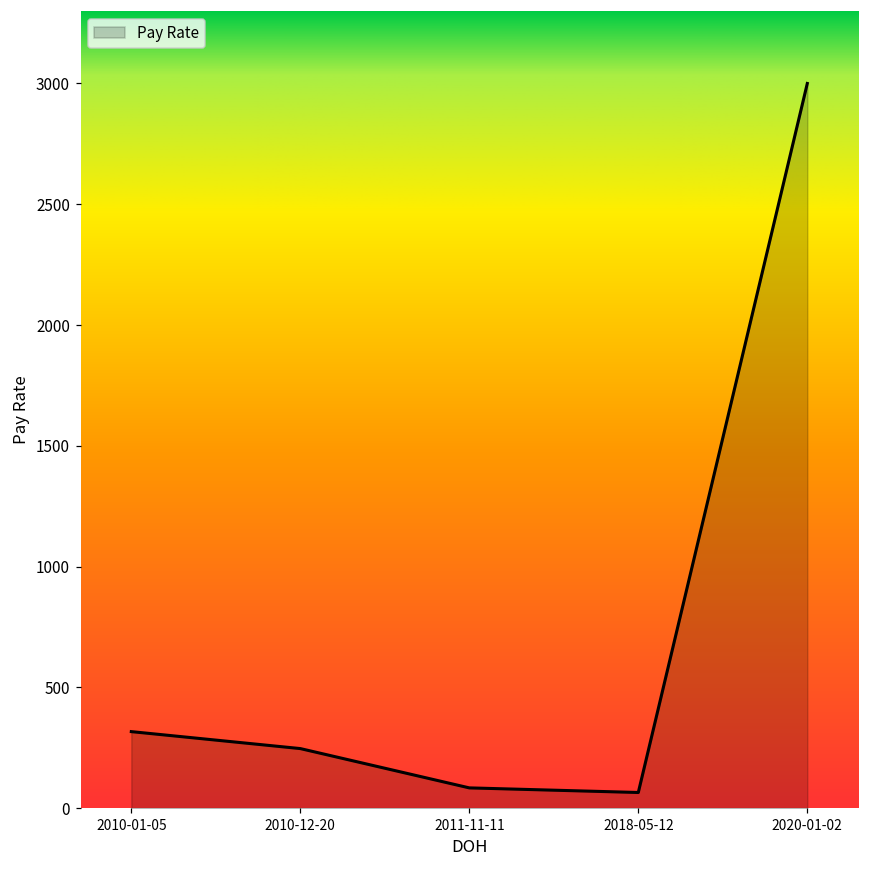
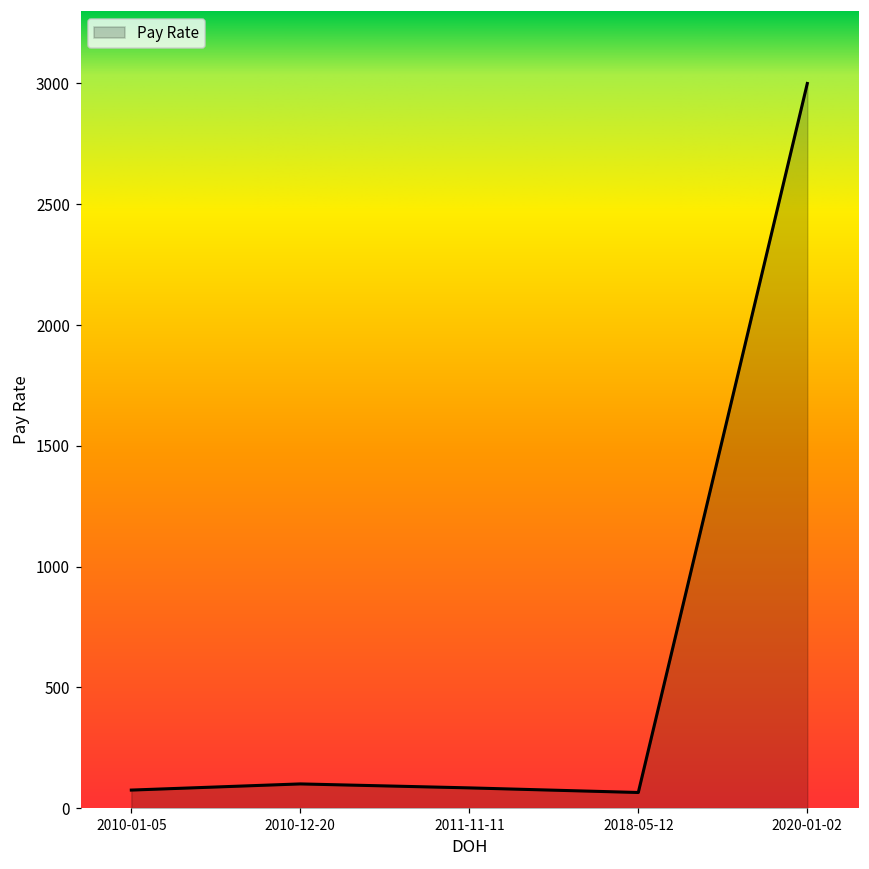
  {
-   "2010-01-05": 320,
-   "2010-12-20": 250,
+   "2010-01-05": 80,
+   "2010-12-20": 100,
    "2011-11-11": 80,
    "2018-05-12": 70,
    "2020-01-02": 3000
  }
